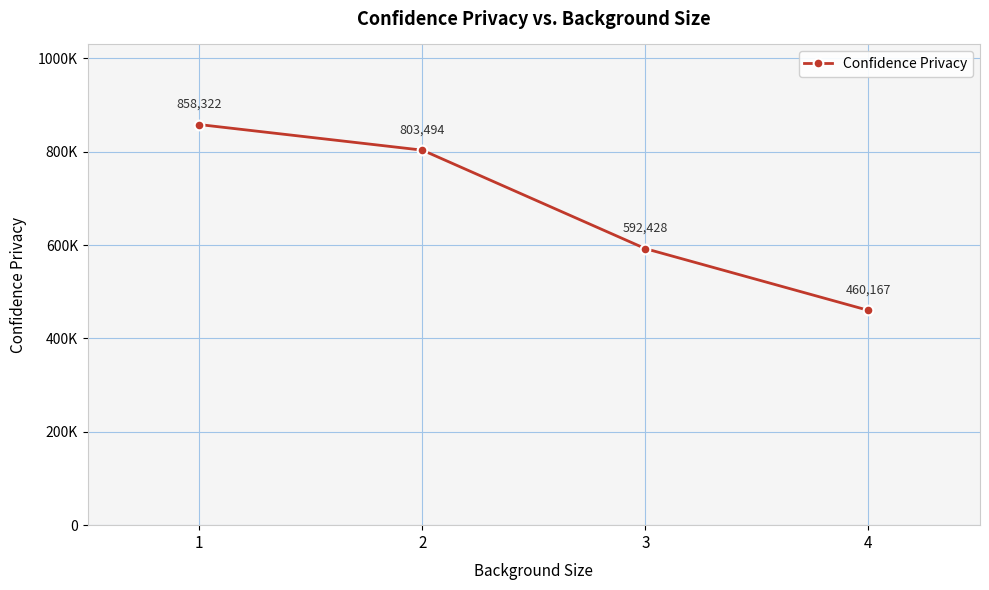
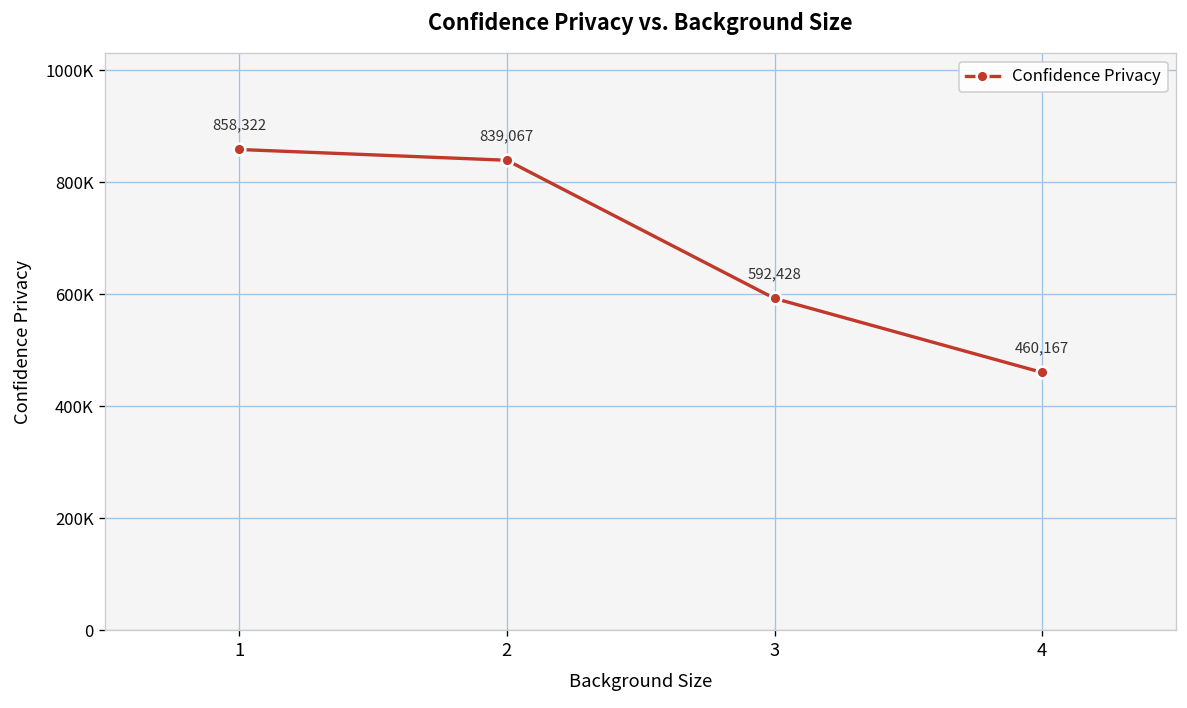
  {
    "1": "858,322",
-   "2": "803,494",
+   "2": "839,067",
    "3": "592,428",
    "4": "460,167"
  }
